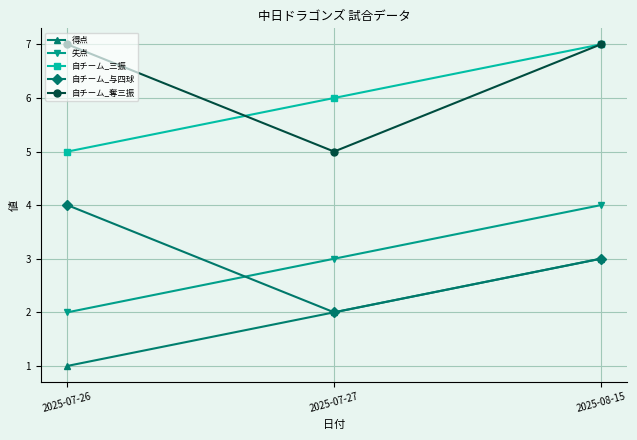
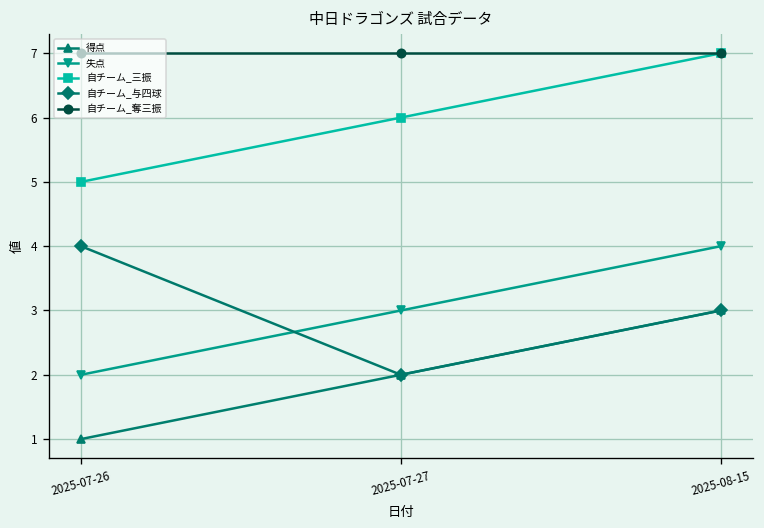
  {
    "自チーム_奪三振": {
-     "2025-07-27": 5
+     "2025-07-27": 7
    }
  }
